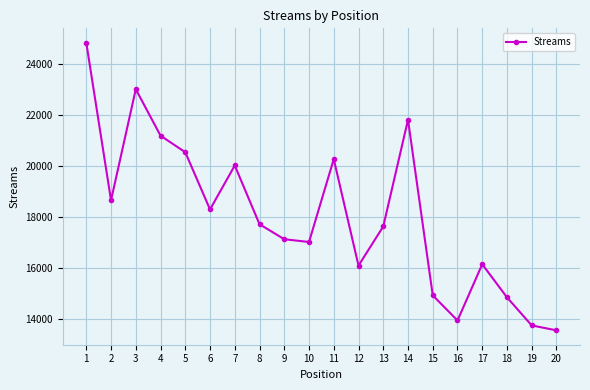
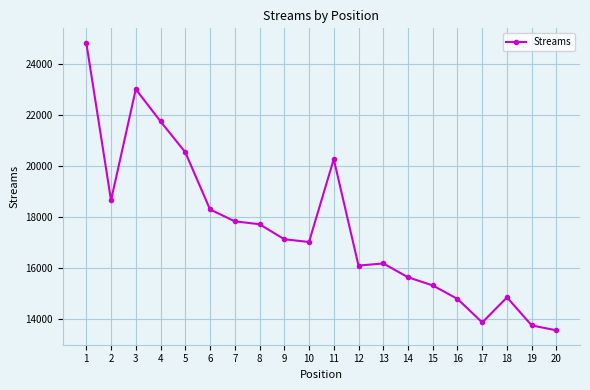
  {
    "1": 24900,
    "2": 18700,
    "3": 23000,
-   "4": 21200,
+   "4": 21800,
    "5": 20500,
    "6": 18300,
-   "7": 20000,
+   "7": 17800,
    "8": 17700,
    "9": 17100,
    "10": 17000,
    "11": 20300,
    "12": 16100,
-   "13": 17600,
-   "14": 21800,
-   "15": 14900,
-   "16": 13900,
-   "17": 16100,
+   "13": 16200,
+   "14": 15600,
+   "15": 15300,
+   "16": 14800,
+   "17": 13900,
    "18": 14800,
    "19": 13700,
    "20": 13500
  }
